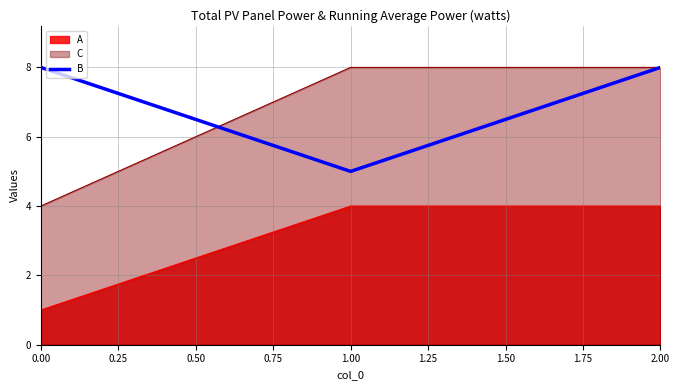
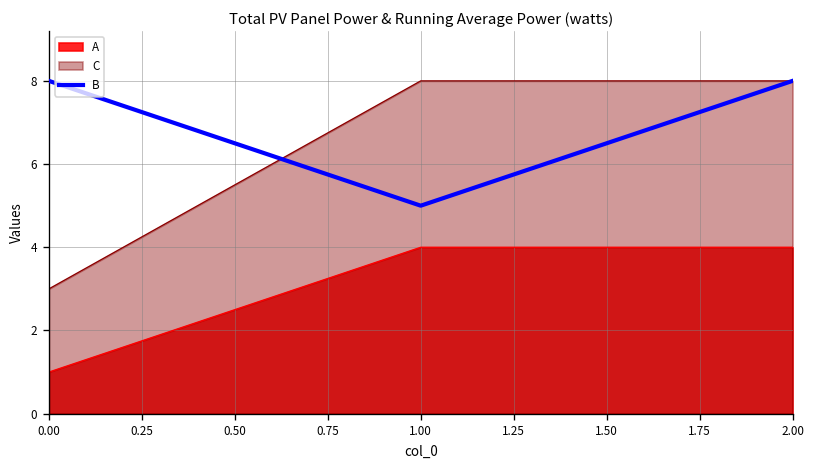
  {
    "A": {
      "0.00": 1,
      "1.00": 4,
      "2.00": 4
    },
    "C": {
-     "0.00": 4,
+     "0.00": 3,
      "1.00": 8
    },
    "B": {
      "0.00": 8,
      "1.00": 5
    }
  }
